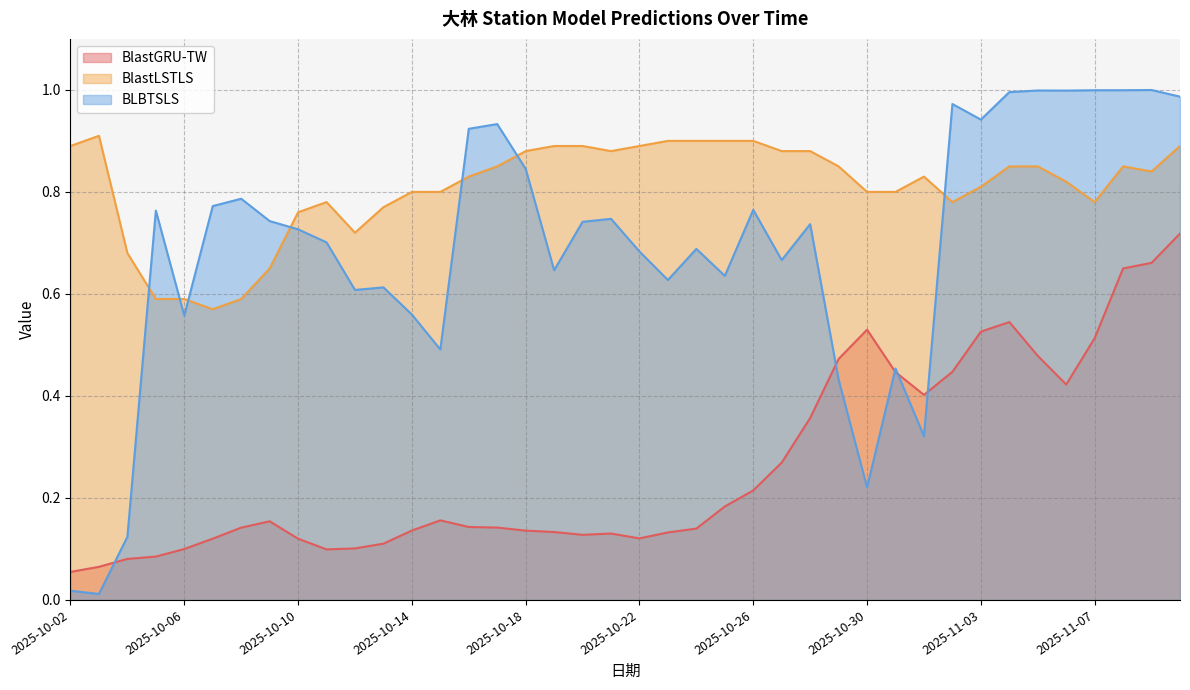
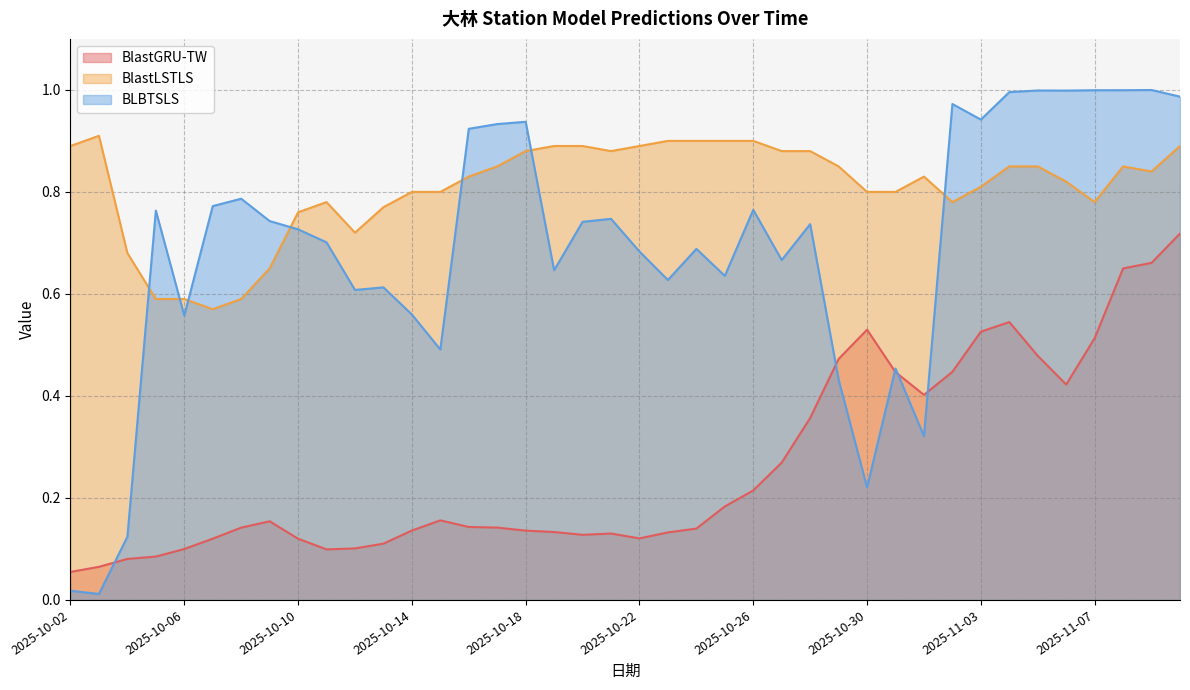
  {
    "BLBTSLS": {
      "2025-10-02": 0.02,
      "2025-10-06": 0.56,
      "2025-10-10": 0.73,
      "2025-10-14": 0.56,
-     "2025-10-18": 0.85,
+     "2025-10-18": 0.94,
      "2025-10-22": 0.68,
      "2025-10-26": 0.76,
      "2025-10-30": 0.22,
      "2025-11-03": 0.94,
      "2025-11-07": 1.00
    }
  }
